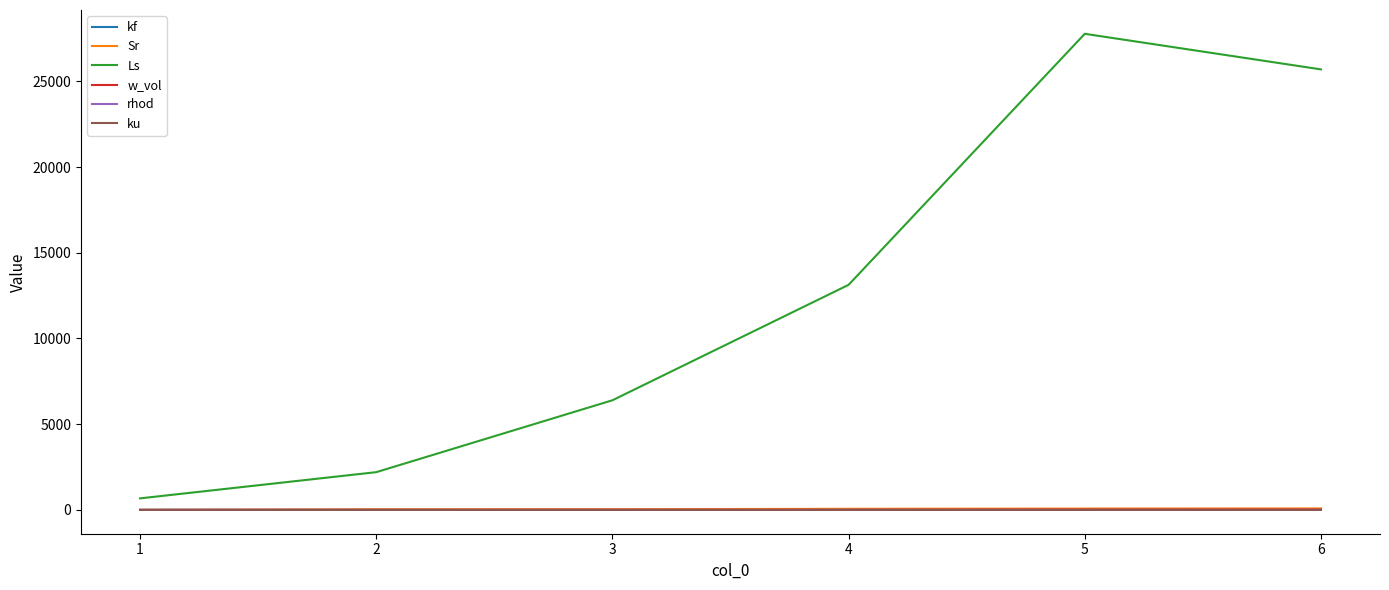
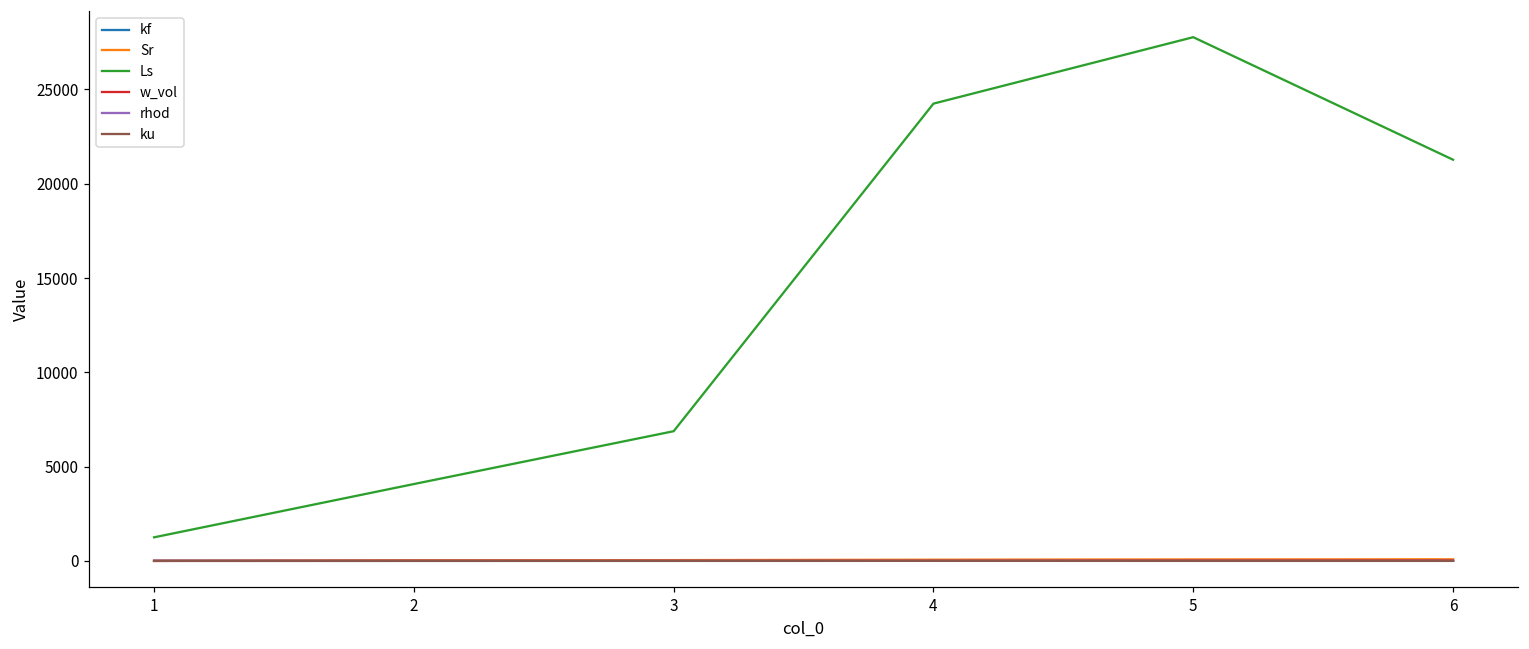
  {
    "Ls": {
-     "1": 700,
-     "2": 2200,
-     "3": 6400,
-     "4": 13100,
+     "1": 1300,
+     "2": 4100,
+     "3": 6900,
+     "4": 24200,
      "5": 27800,
-     "6": 25700
+     "6": 21300
    }
  }
